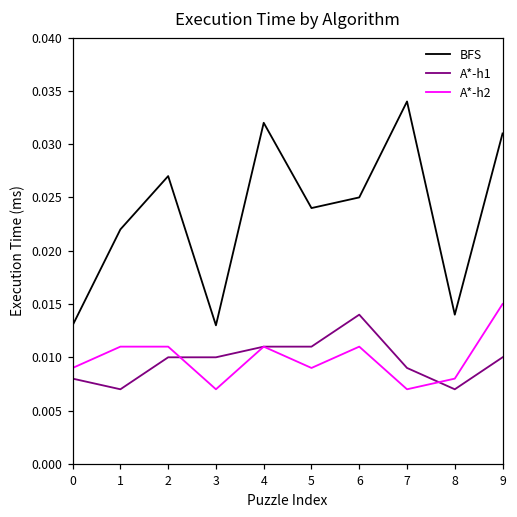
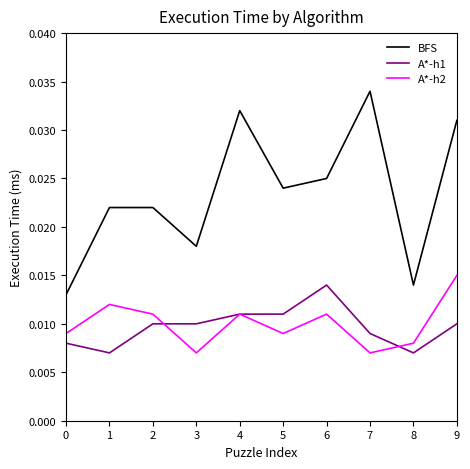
  {
    "BFS": {
      "0": 0.013,
      "1": 0.022,
-     "2": 0.027,
-     "3": 0.013,
+     "2": 0.022,
+     "3": 0.018,
      "4": 0.032,
      "5": 0.024,
      "6": 0.025,
      "7": 0.034,
      "8": 0.014,
      "9": 0.031
    },
    "A*-h1": {
      "0": 0.008,
      "1": 0.007,
      "2": 0.010,
      "3": 0.010,
      "5": 0.011,
      "6": 0.014,
      "7": 0.009,
      "8": 0.007,
      "9": 0.010
    },
    "A*-h2": {
      "0": 0.009,
-     "1": 0.011,
+     "1": 0.012,
      "2": 0.011,
      "3": 0.007,
      "5": 0.009,
      "6": 0.011,
      "7": 0.007,
      "8": 0.008,
      "9": 0.015
    }
  }
